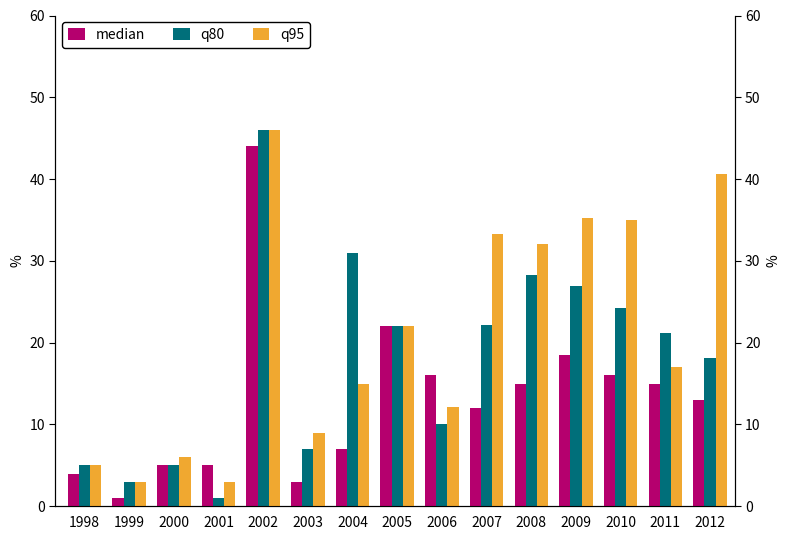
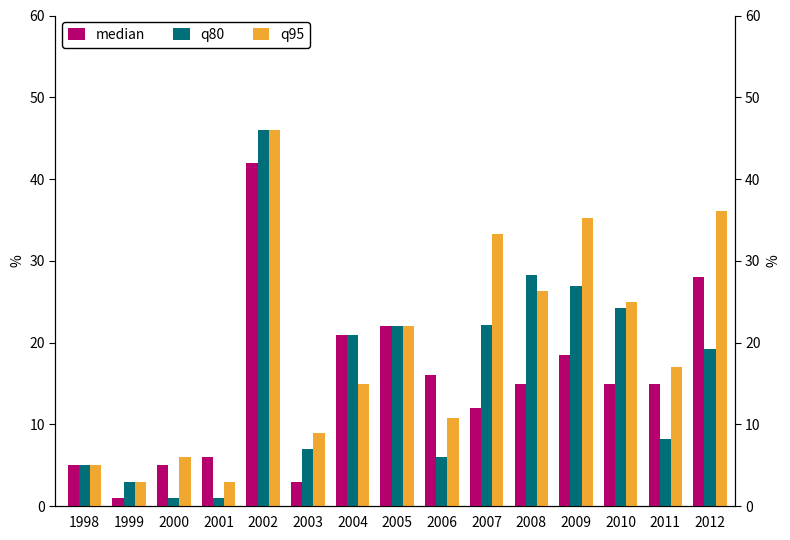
  {
    "median": {
-     "1998": 4,
+     "1998": 5,
      "1999": 1,
      "2000": 5,
-     "2001": 5,
-     "2002": 44,
+     "2001": 6,
+     "2002": 42,
      "2003": 3,
-     "2004": 7,
+     "2004": 21,
      "2005": 22,
      "2006": 16,
      "2007": 12,
      "2008": 15,
      "2009": 19,
-     "2010": 16,
+     "2010": 15,
      "2011": 15,
-     "2012": 13
+     "2012": 28
    },
    "q80": {
      "1998": 5,
      "1999": 3,
-     "2000": 5,
+     "2000": 1,
      "2001": 1,
      "2002": 46,
      "2003": 7,
-     "2004": 31,
+     "2004": 21,
      "2005": 22,
-     "2006": 10,
+     "2006": 6,
      "2007": 22,
      "2008": 28,
      "2009": 27,
      "2010": 24,
-     "2011": 21,
-     "2012": 18
+     "2011": 8,
+     "2012": 19
    },
    "q95": {
      "1998": 5,
      "1999": 3,
      "2000": 6,
      "2001": 3,
      "2002": 46,
      "2003": 9,
      "2004": 15,
      "2005": 22,
-     "2006": 12,
+     "2006": 11,
      "2007": 33,
-     "2008": 32,
+     "2008": 26,
      "2009": 35,
-     "2010": 35,
+     "2010": 25,
      "2011": 17,
-     "2012": 41
+     "2012": 36
    }
  }
